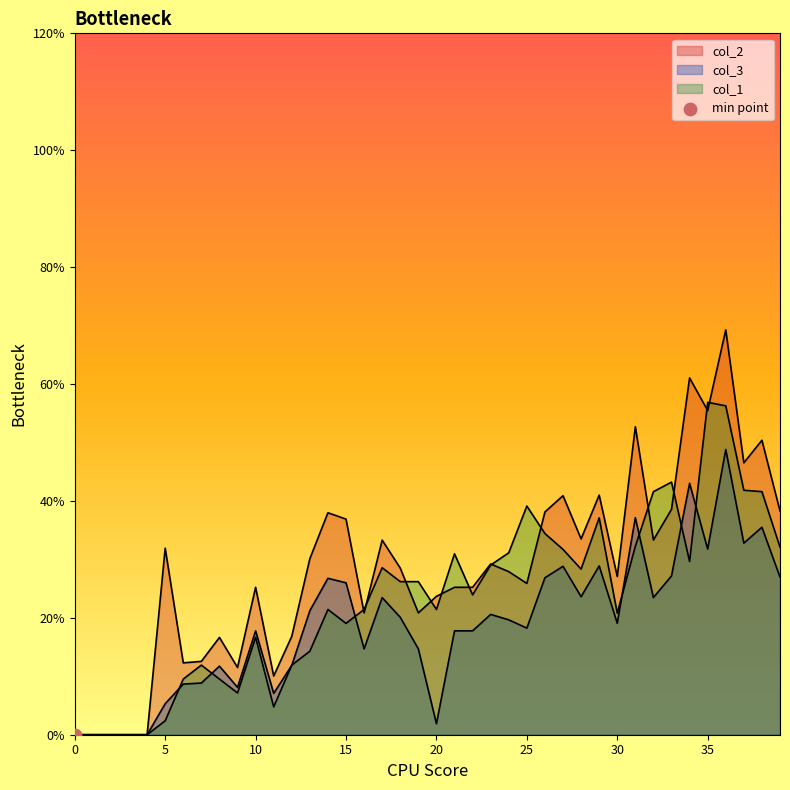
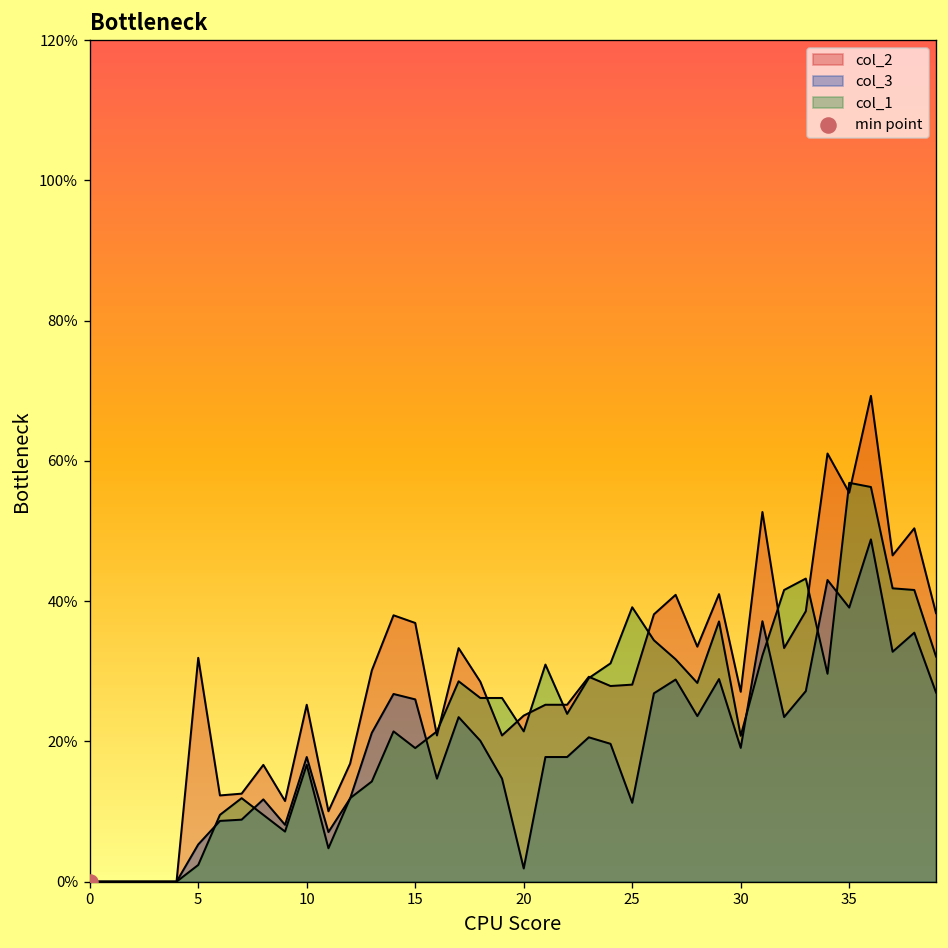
  {
    "col_2": {
      "5": "32%",
      "10": "25%",
      "15": "37%",
      "20": "24%",
-     "25": "26%",
+     "25": "28%",
      "30": "27%",
      "35": "55%"
    },
    "col_3": {
      "5": "5%",
      "10": "18%",
      "15": "26%",
      "20": "2%",
-     "25": "18%",
+     "25": "11%",
      "30": "19%",
-     "35": "32%"
+     "35": "39%"
    },
    "col_1": {
      "5": "2%",
      "10": "17%",
      "15": "19%",
      "20": "21%",
      "25": "39%",
      "30": "21%",
      "35": "57%"
    }
  }
